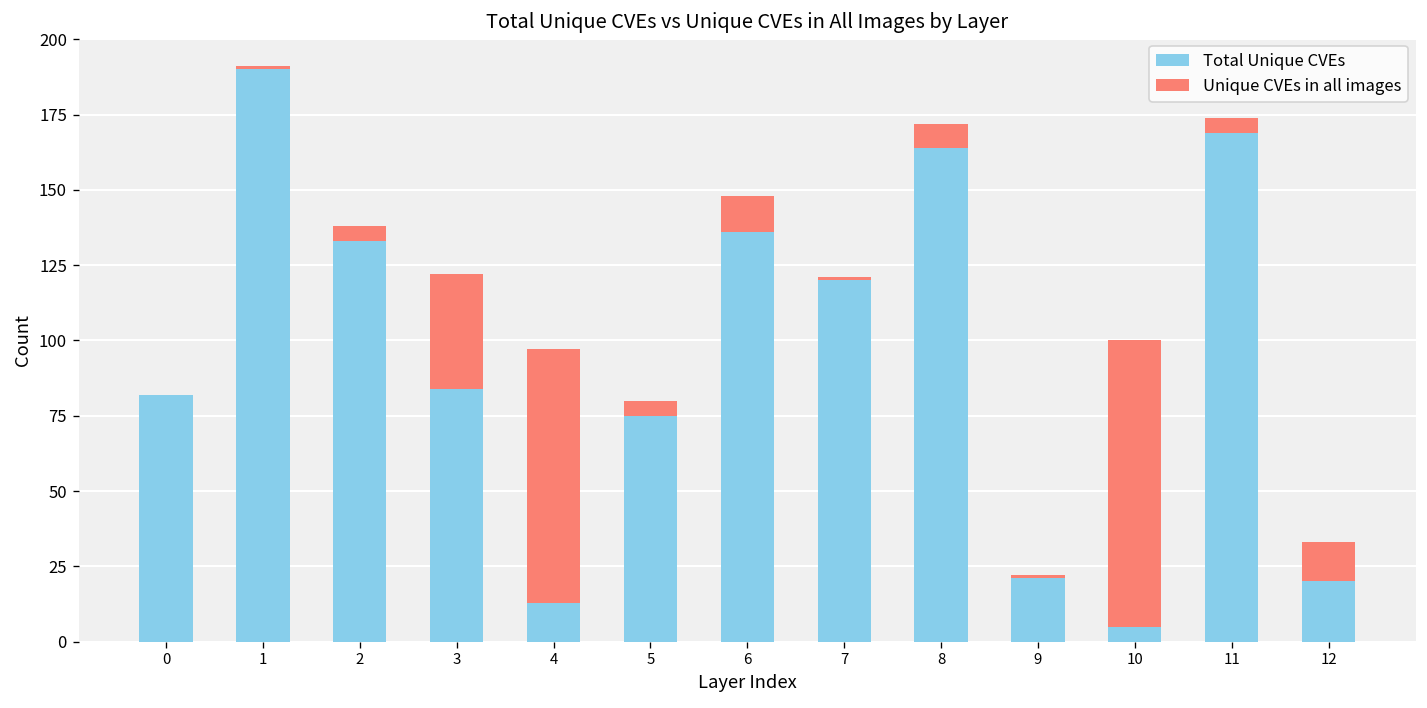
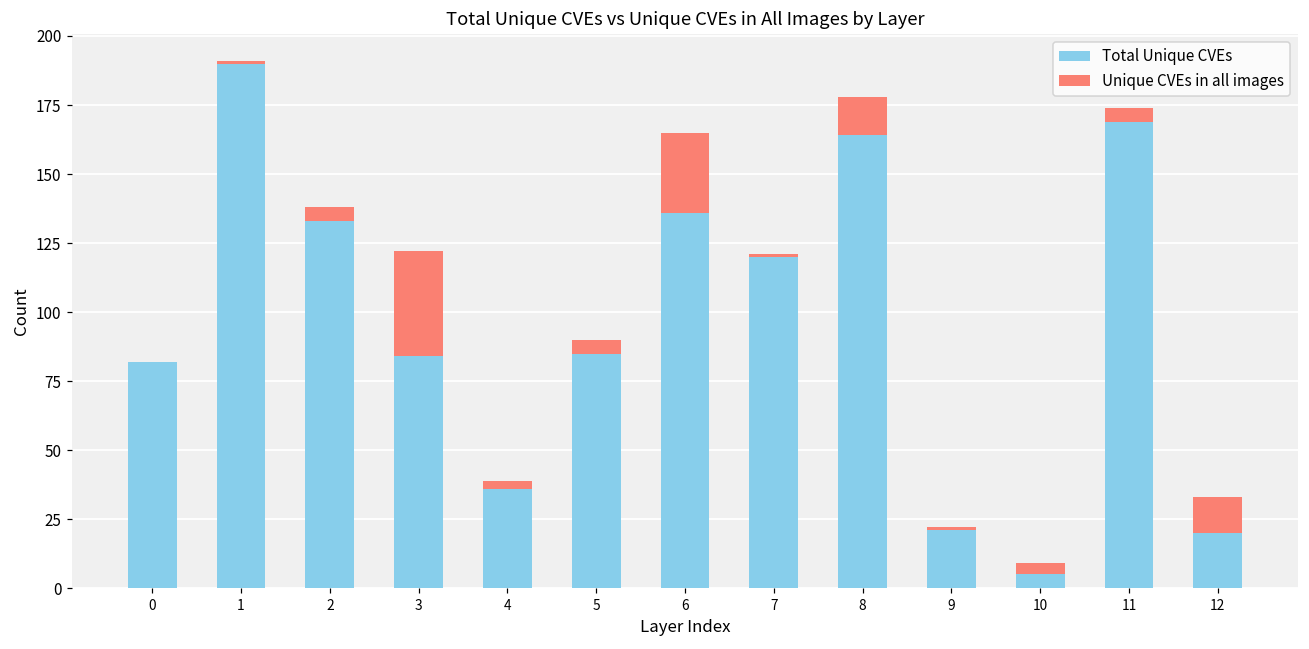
  {
    "Total Unique CVEs": {
      "0": 82,
      "1": 190,
      "2": 133,
      "3": 84,
-     "4": 13,
-     "5": 75,
+     "4": 36,
+     "5": 85,
      "6": 136,
      "7": 120,
      "8": 164,
      "9": 21,
      "10": 5,
      "11": 169,
      "12": 20
    },
    "Unique CVEs in all images": {
      "0": 0,
      "1": 1,
      "2": 5,
      "3": 38,
-     "4": 84,
+     "4": 3,
      "5": 5,
-     "6": 12,
+     "6": 29,
      "7": 1,
-     "8": 8,
+     "8": 14,
      "9": 1,
-     "10": 95,
+     "10": 4,
      "11": 5,
      "12": 13
    }
  }
